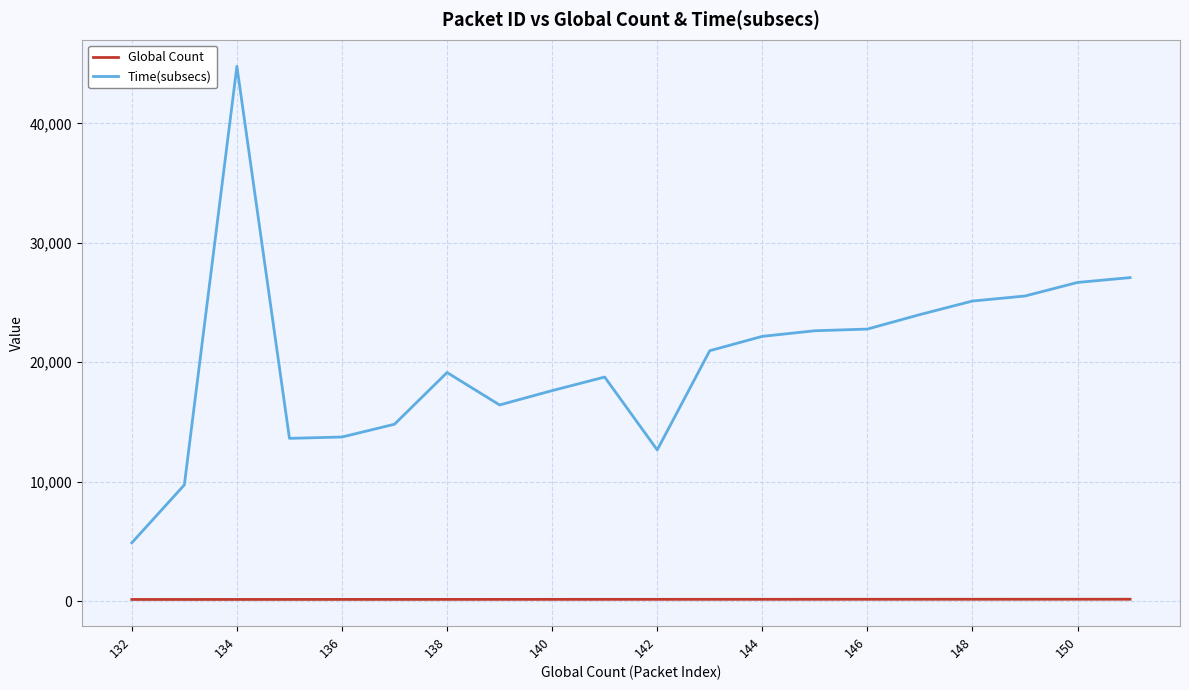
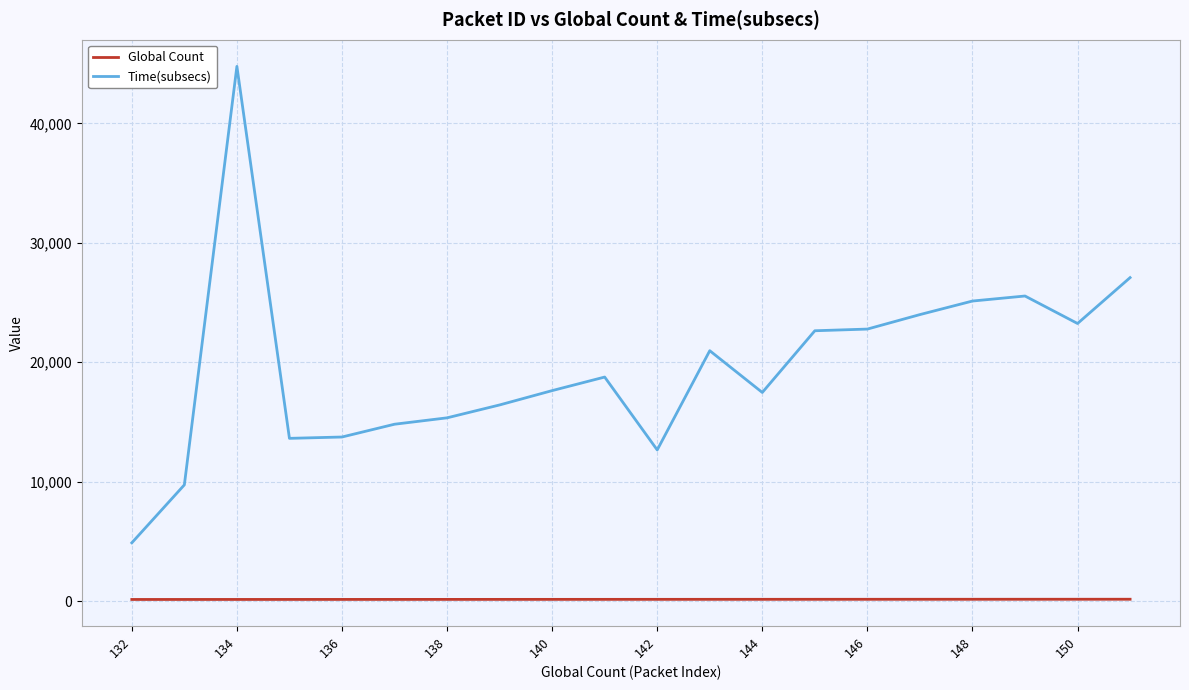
  {
    "Global Count": {
      "132": "100",
      "134": "100",
      "136": "100",
      "138": "100",
      "140": "100",
      "142": "100",
      "144": "100",
      "146": "100",
      "148": "100",
      "150": "200"
    },
    "Time(subsecs)": {
      "132": "4,900",
      "134": "44,800",
      "136": "13,700",
-     "138": "19,100",
+     "138": "15,300",
      "140": "17,600",
      "142": "12,700",
-     "144": "22,200",
+     "144": "17,500",
      "146": "22,800",
      "148": "25,100",
-     "150": "26,700"
+     "150": "23,200"
    }
  }
